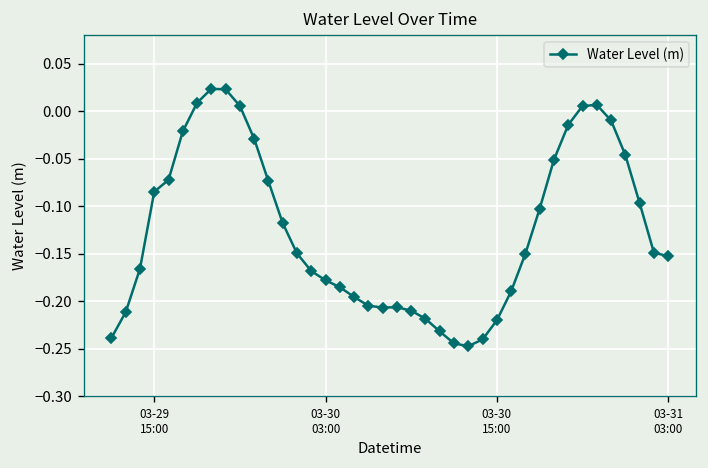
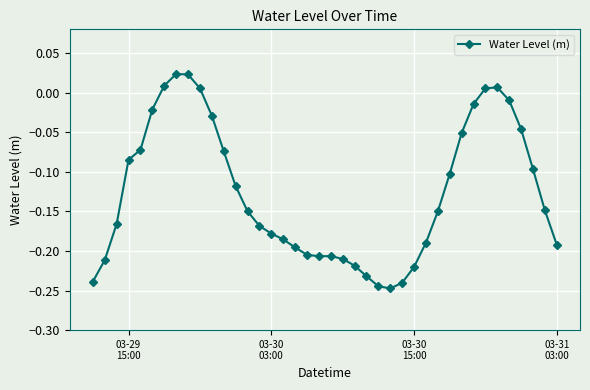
  {
    "03-29 15:00": -0.08,
    "03-30 03:00": -0.18,
    "03-30 15:00": -0.22,
-   "03-31 03:00": -0.15
+   "03-31 03:00": -0.19
  }
